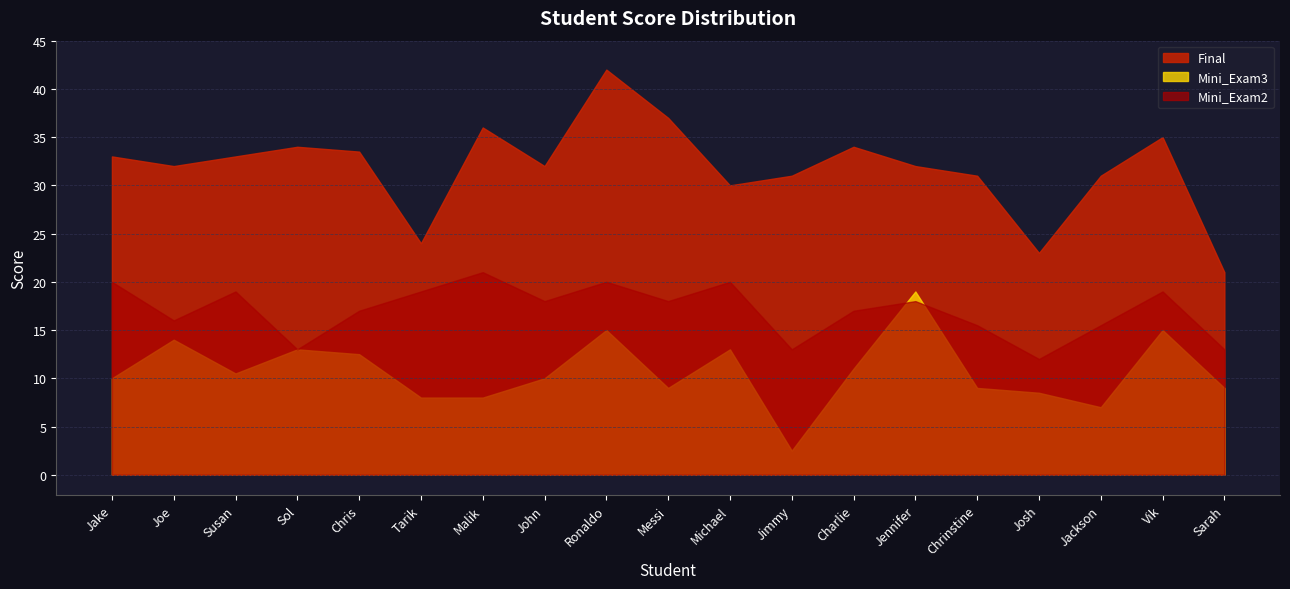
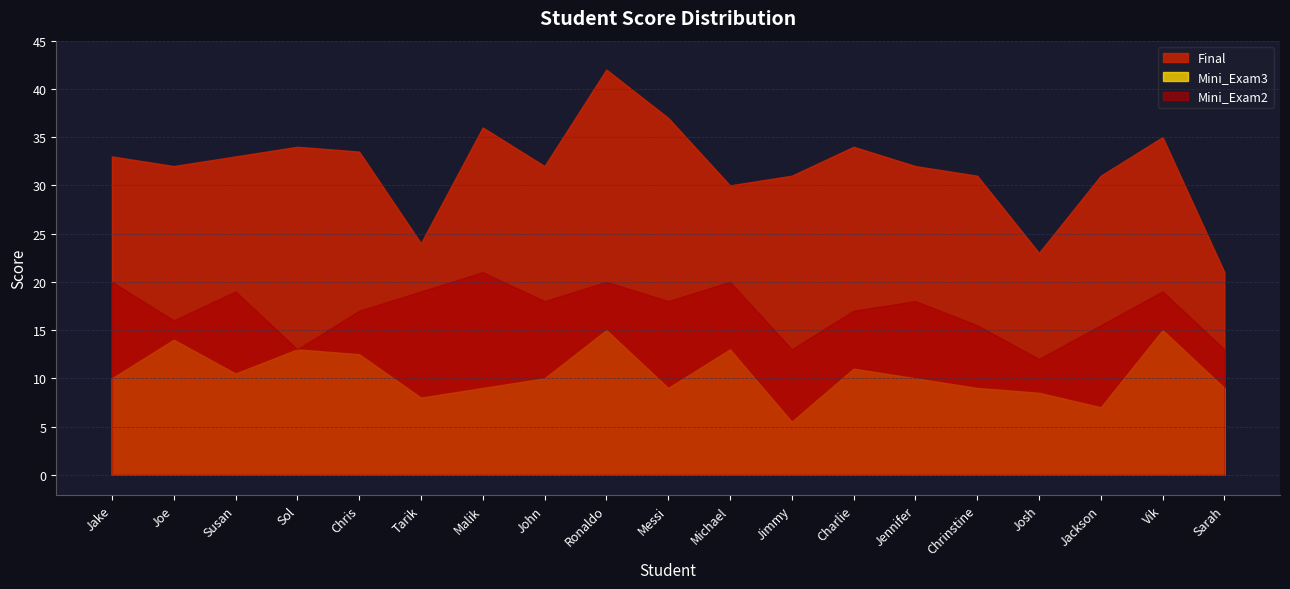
  {
    "Mini_Exam3": {
      "Jake": 10,
      "Joe": 14,
      "Susan": 11,
      "Chris": 13,
      "Tarik": 8,
-     "Malik": 8,
+     "Malik": 9,
      "John": 10,
      "Ronaldo": 15,
      "Messi": 9,
      "Michael": 13,
-     "Jimmy": 3,
+     "Jimmy": 6,
      "Charlie": 11,
-     "Jennifer": 19,
+     "Jennifer": 10,
      "Chrinstine": 9,
      "Josh": 9,
      "Jackson": 7,
      "Vik": 15,
      "Sarah": 9
    }
  }
